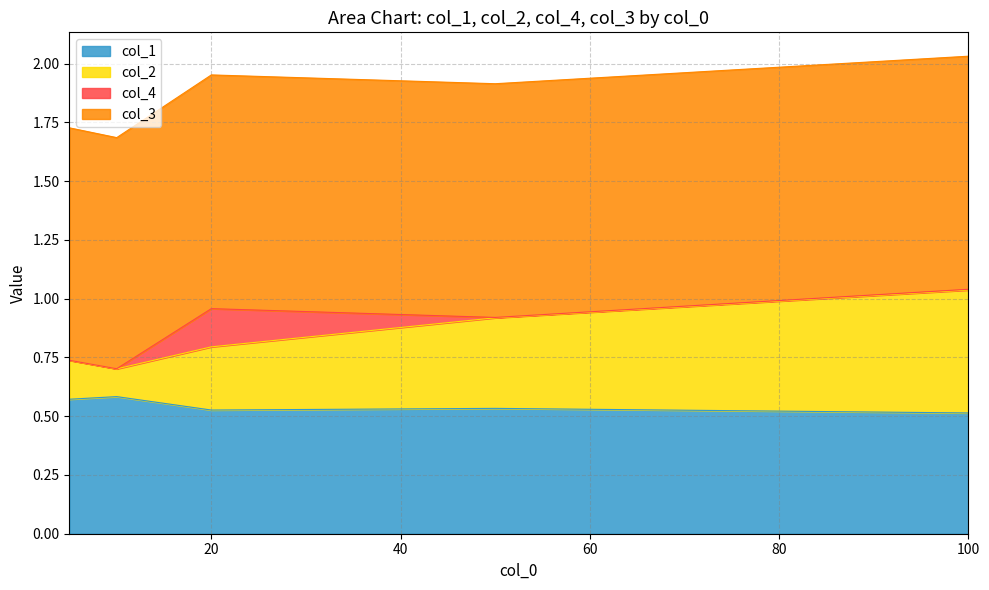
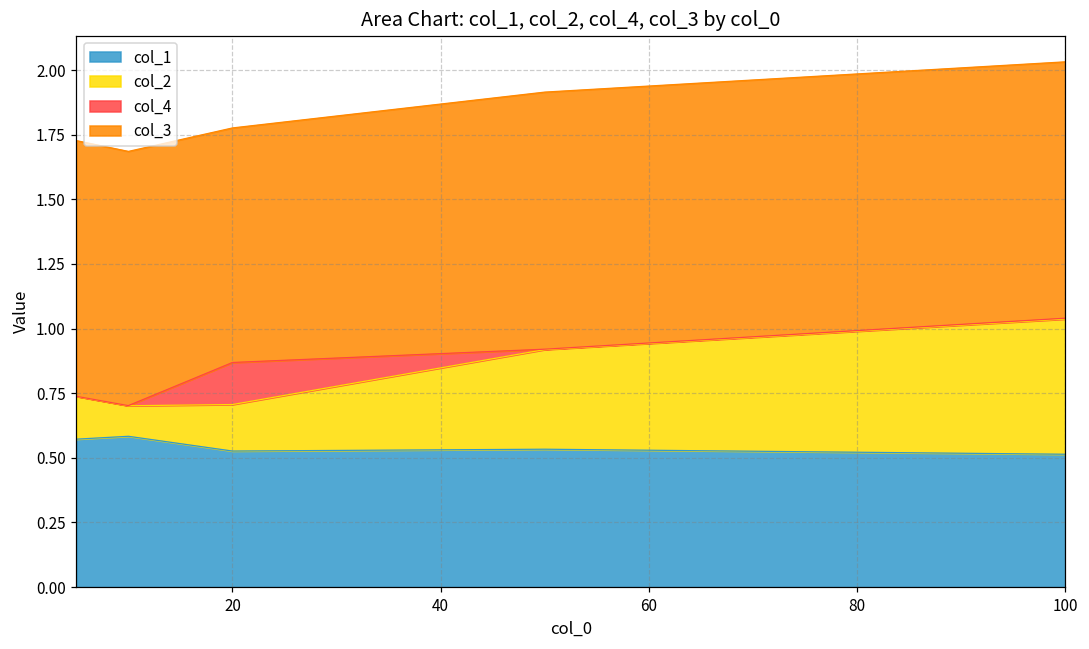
  {
    "col_1": {
      "20": 0.53,
      "100": 0.51
    },
    "col_2": {
-     "20": 0.27
+     "20": 0.18
    },
    "col_4": {
      "20": 0.16
    },
    "col_3": {
-     "20": 0.99,
+     "20": 0.91,
      "100": 0.99
    }
  }
